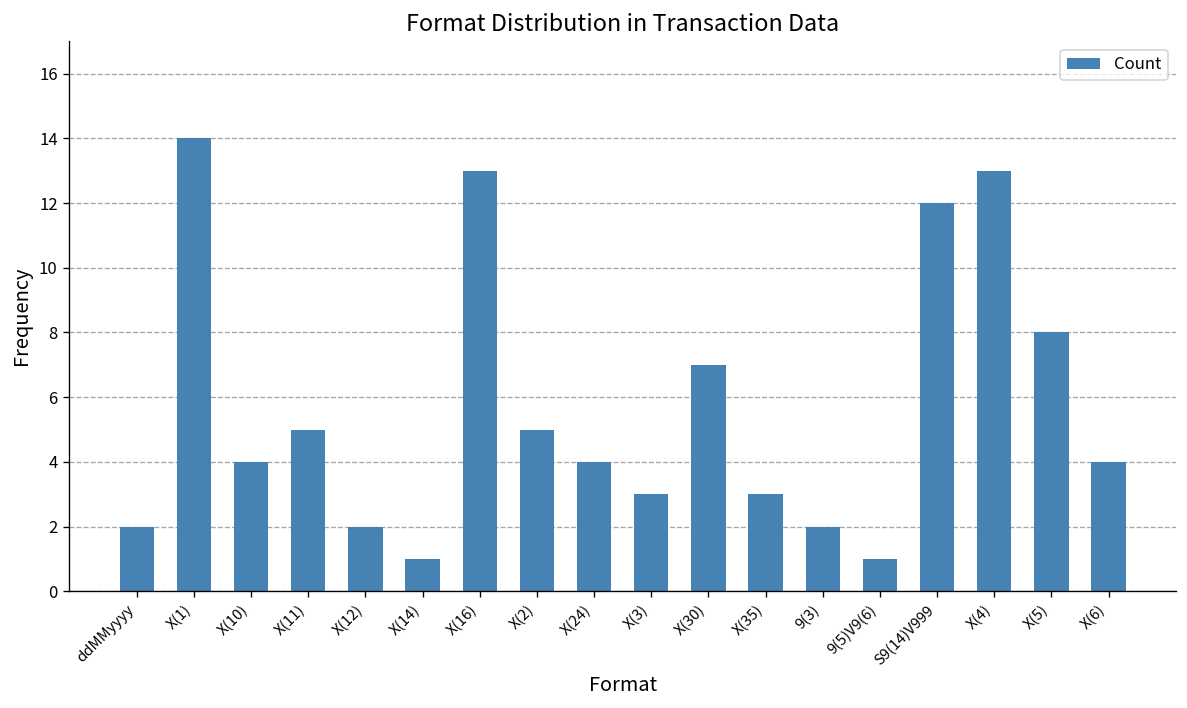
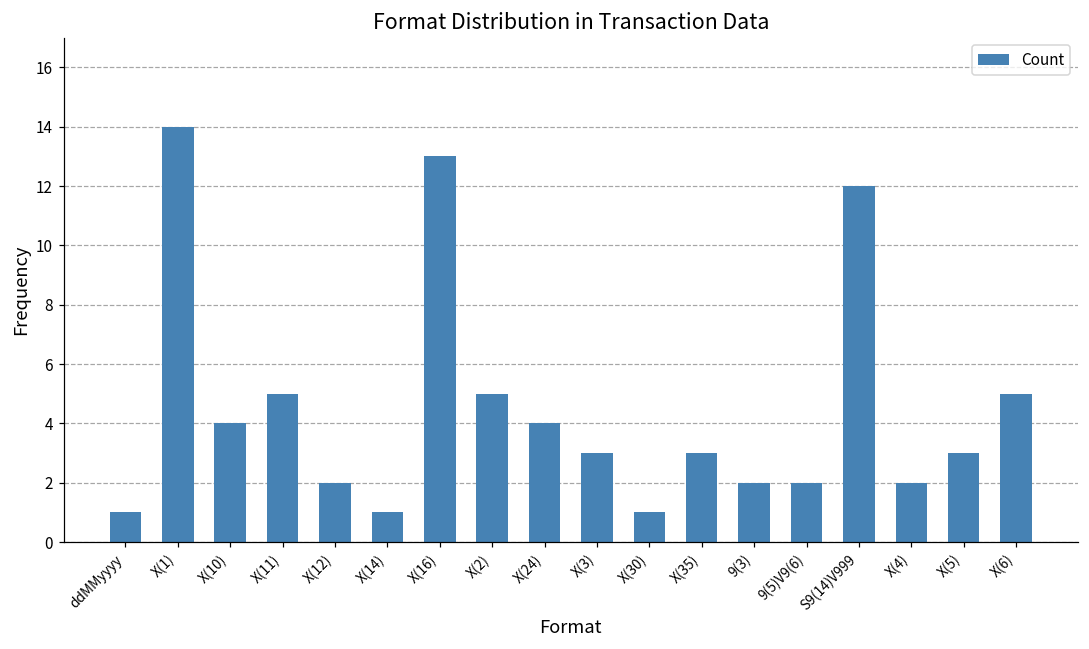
  {
-   "ddMMyyyy": 2,
+   "ddMMyyyy": 1,
    "X(1)": 14,
    "X(10)": 4,
    "X(11)": 5,
    "X(12)": 2,
    "X(14)": 1,
    "X(16)": 13,
    "X(2)": 5,
    "X(24)": 4,
    "X(3)": 3,
-   "X(30)": 7,
+   "X(30)": 1,
    "X(35)": 3,
    "9(3)": 2,
-   "9(5)V9(6)": 1,
+   "9(5)V9(6)": 2,
    "S9(14)V999": 12,
-   "X(4)": 13,
-   "X(5)": 8,
-   "X(6)": 4
+   "X(4)": 2,
+   "X(5)": 3,
+   "X(6)": 5
  }
